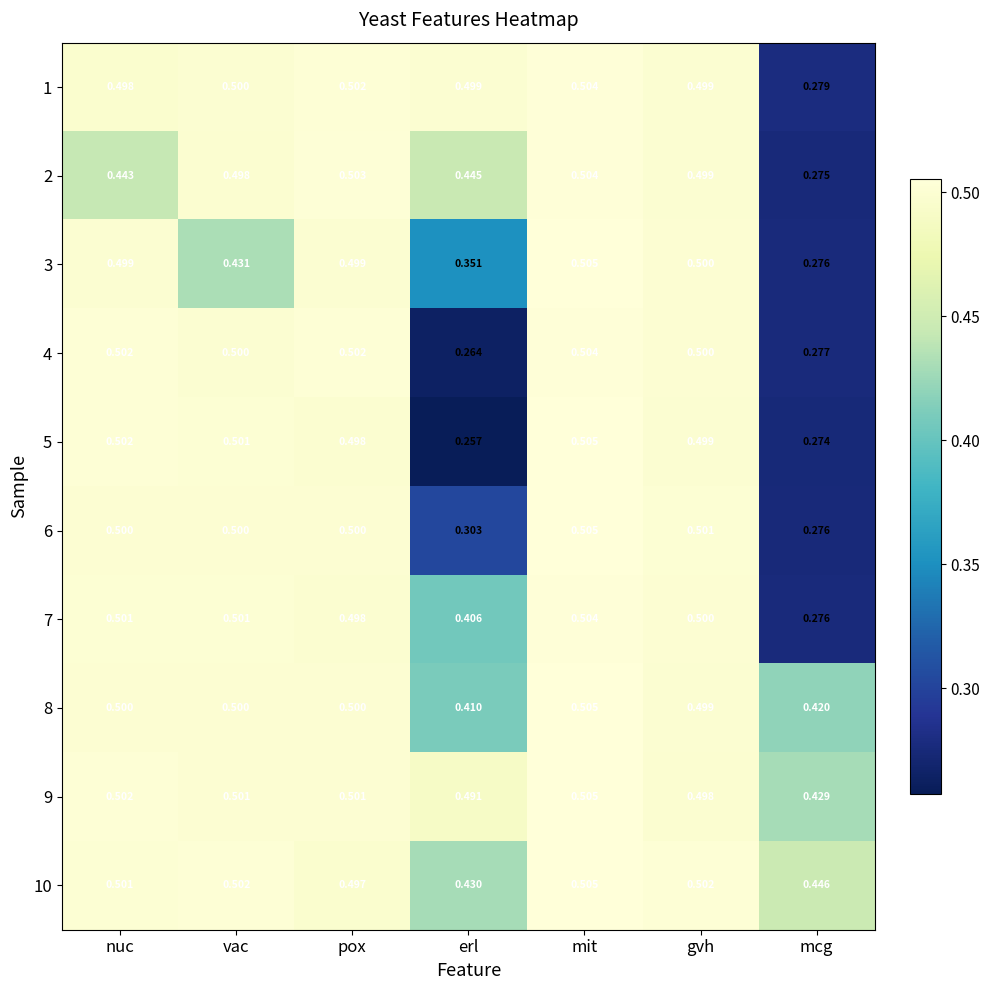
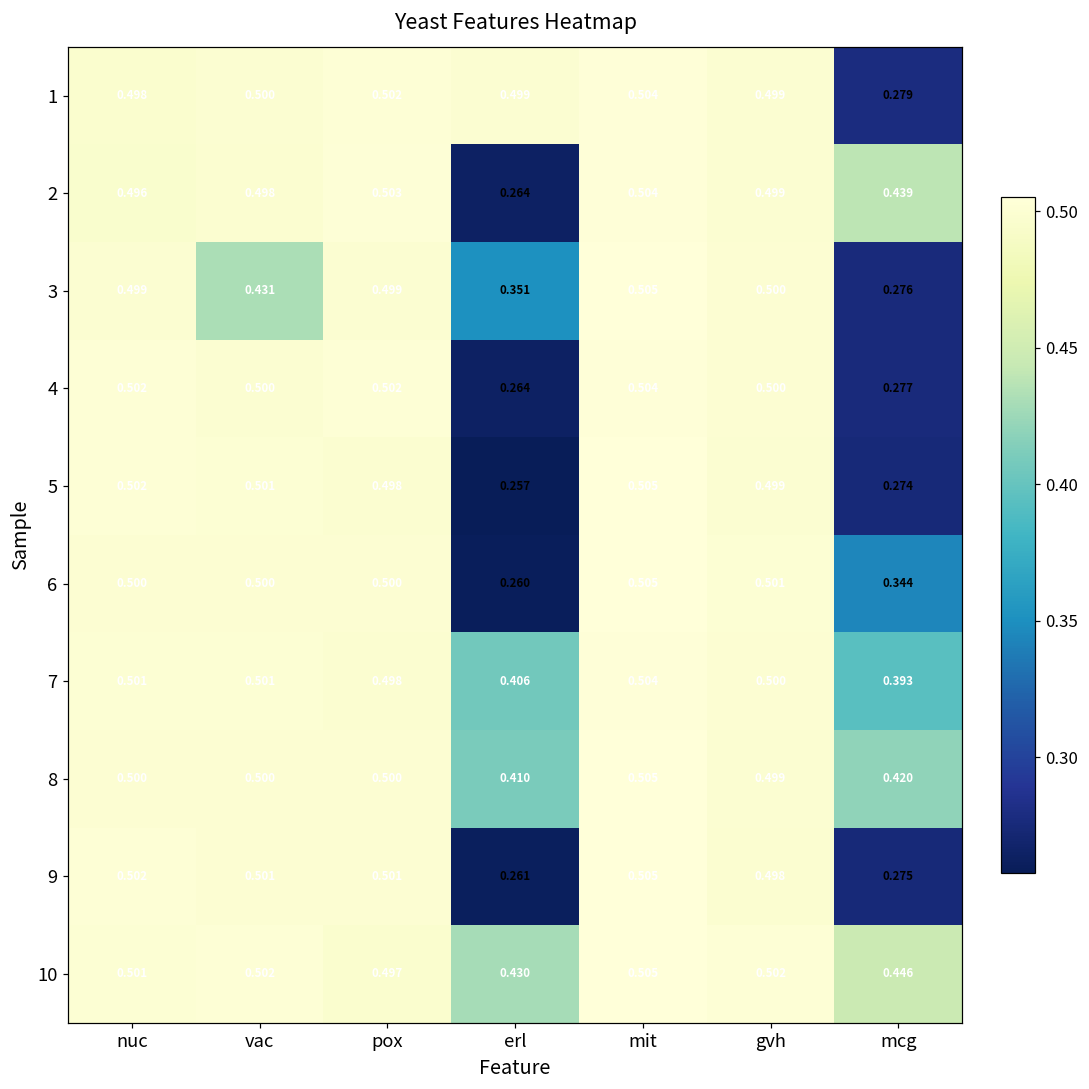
  {
    "1": {
      "nuc": 0.498,
      "mcg": 0.279
    },
    "2": {
-     "nuc": 0.443,
-     "erl": 0.445,
-     "mcg": 0.275
+     "nuc": 0.496,
+     "erl": 0.264,
+     "mcg": 0.439
    },
    "3": {
      "vac": 0.431,
      "erl": 0.351,
      "mcg": 0.276
    },
    "4": {
      "erl": 0.264,
      "mcg": 0.277
    },
    "5": {
      "erl": 0.257,
      "mcg": 0.274
    },
    "6": {
-     "erl": 0.303,
-     "mcg": 0.276
+     "erl": 0.260,
+     "mcg": 0.344
    },
    "7": {
      "erl": 0.406,
-     "mcg": 0.276
+     "mcg": 0.393
    },
    "8": {
      "erl": 0.410,
      "mcg": 0.420
    },
    "9": {
-     "erl": 0.491,
-     "mcg": 0.429
+     "erl": 0.261,
+     "mcg": 0.275
    },
    "10": {
      "pox": 0.497,
      "erl": 0.430,
      "mcg": 0.446
    }
  }
